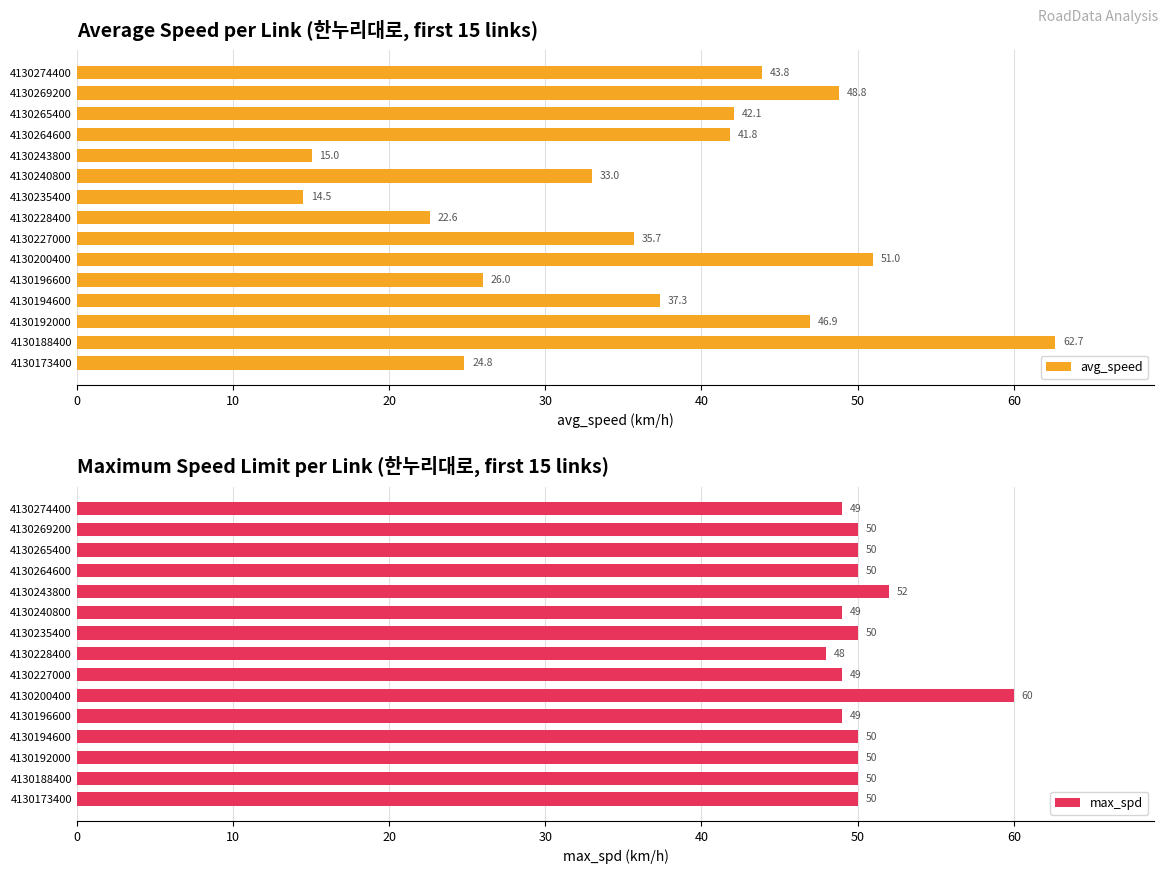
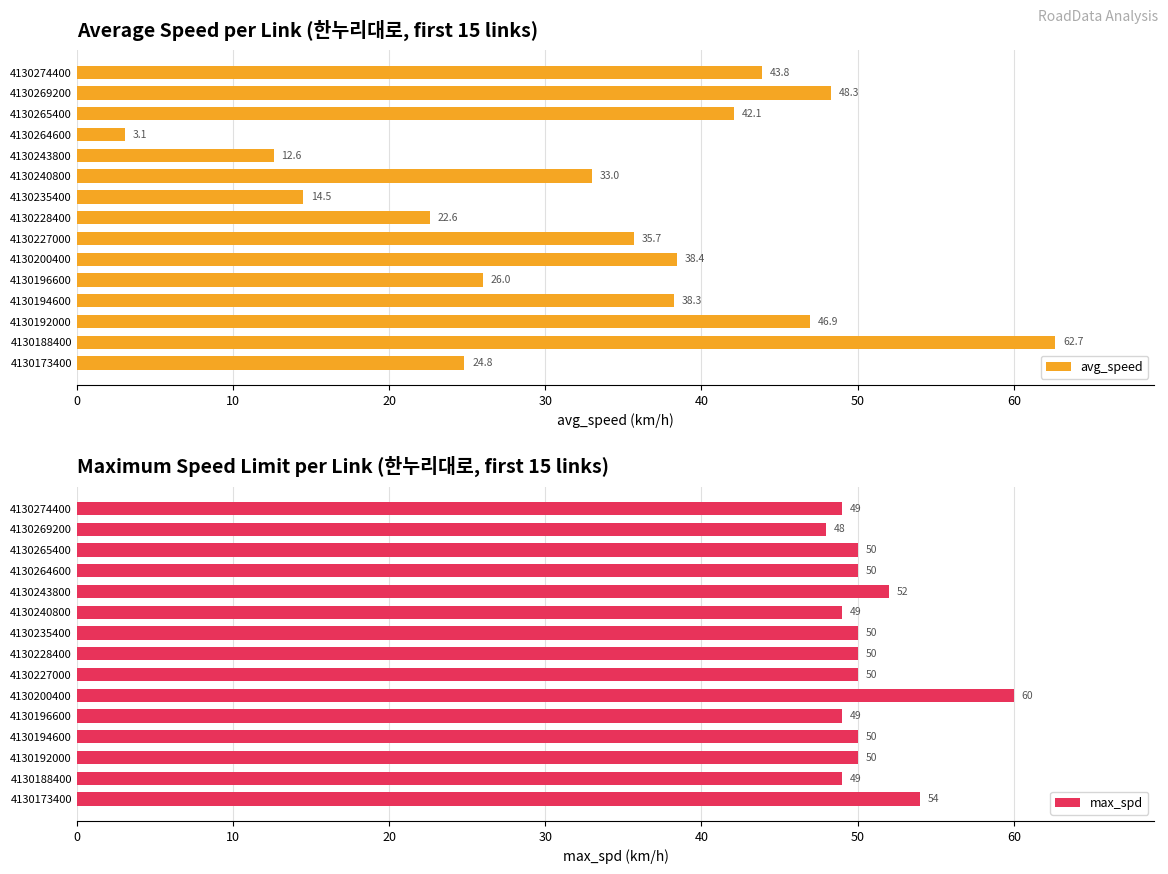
  {
    "Average Speed per Link (한누리대로, first 15 links)": {
      "4130274400": 43.8,
-     "4130269200": 48.8,
+     "4130269200": 48.3,
      "4130265400": 42.1,
-     "4130264600": 41.8,
-     "4130243800": 15.0,
+     "4130264600": 3.1,
+     "4130243800": 12.6,
      "4130240800": 33.0,
      "4130235400": 14.5,
      "4130228400": 22.6,
      "4130227000": 35.7,
-     "4130200400": 51.0,
+     "4130200400": 38.4,
      "4130196600": 26.0,
-     "4130194600": 37.3,
+     "4130194600": 38.3,
      "4130192000": 46.9,
      "4130188400": 62.7,
      "4130173400": 24.8
    },
    "Maximum Speed Limit per Link (한누리대로, first 15 links)": {
      "4130274400": 49,
-     "4130269200": 50,
+     "4130269200": 48,
      "4130265400": 50,
      "4130264600": 50,
      "4130243800": 52,
      "4130240800": 49,
      "4130235400": 50,
-     "4130228400": 48,
-     "4130227000": 49,
+     "4130228400": 50,
+     "4130227000": 50,
      "4130200400": 60,
      "4130196600": 49,
      "4130194600": 50,
      "4130192000": 50,
-     "4130188400": 50,
-     "4130173400": 50
+     "4130188400": 49,
+     "4130173400": 54
    }
  }
